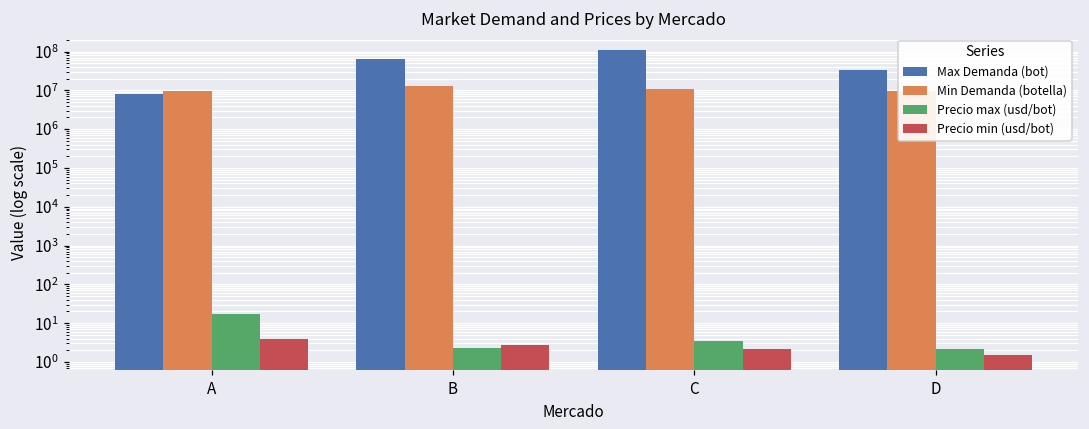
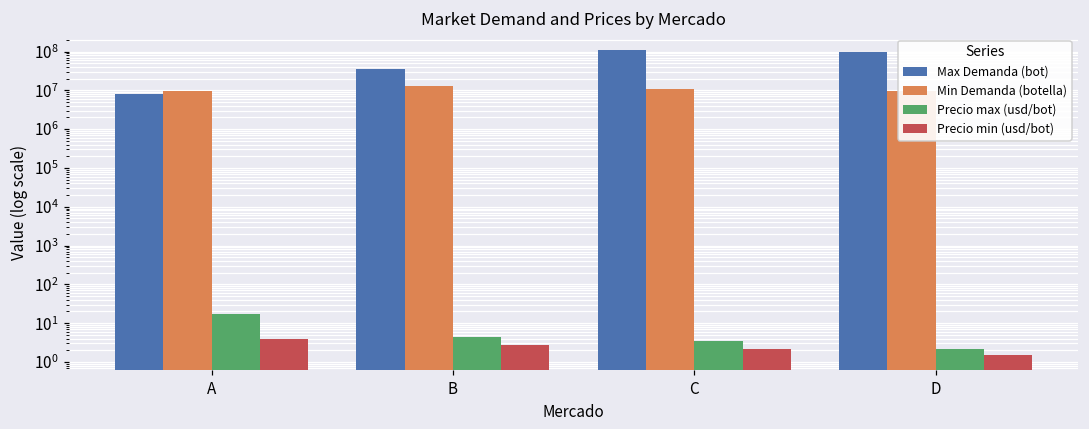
  {
    "Max Demanda (bot)": {
      "A": 8000000,
-     "B": 60000000,
+     "B": 40000000,
      "C": 110000000,
-     "D": 30000000
+     "D": 100000000
    },
    "Precio max (usd/bot)": {
      "A": 20,
-     "B": 2,
+     "B": 5,
      "C": 4,
      "D": 2
    }
  }
